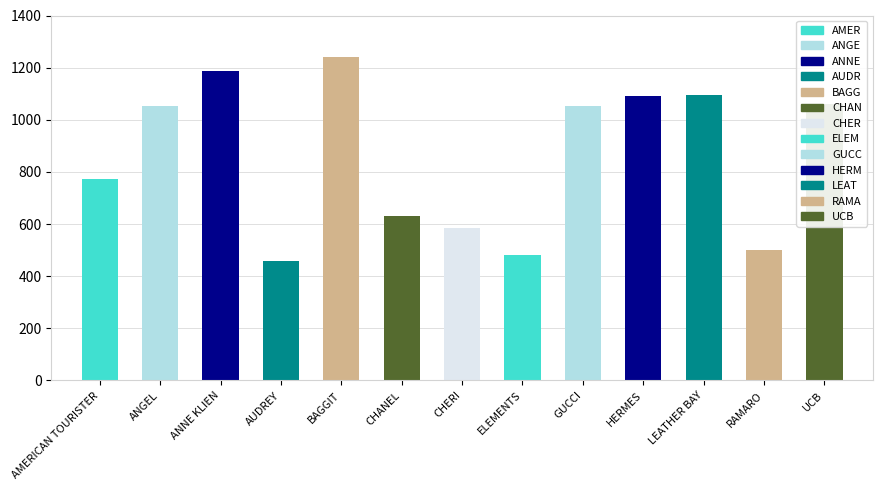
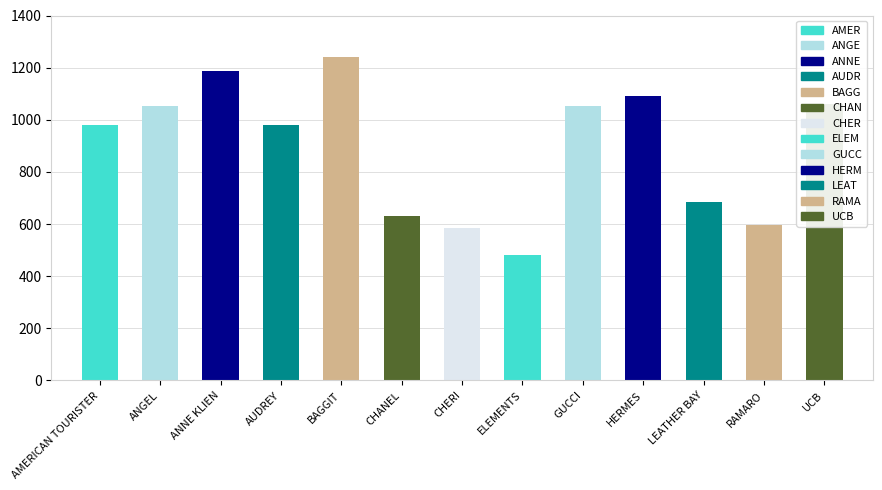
  {
-   "AMERICAN TOURISTER": 770,
+   "AMERICAN TOURISTER": 980,
    "ANGEL": 1050,
    "ANNE KLIEN": 1190,
-   "AUDREY": 460,
+   "AUDREY": 980,
    "BAGGIT": 1240,
    "CHANEL": 630,
    "CHERI": 590,
    "ELEMENTS": 480,
    "GUCCI": 1050,
    "HERMES": 1090,
-   "LEATHER BAY": 1100,
-   "RAMARO": 500
+   "LEATHER BAY": 680,
+   "RAMARO": 600
  }
